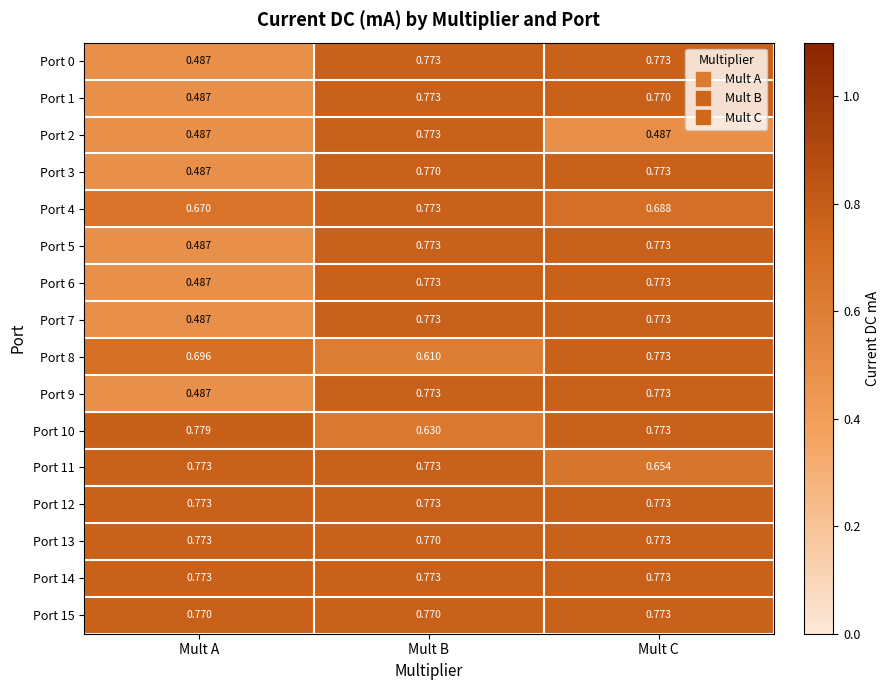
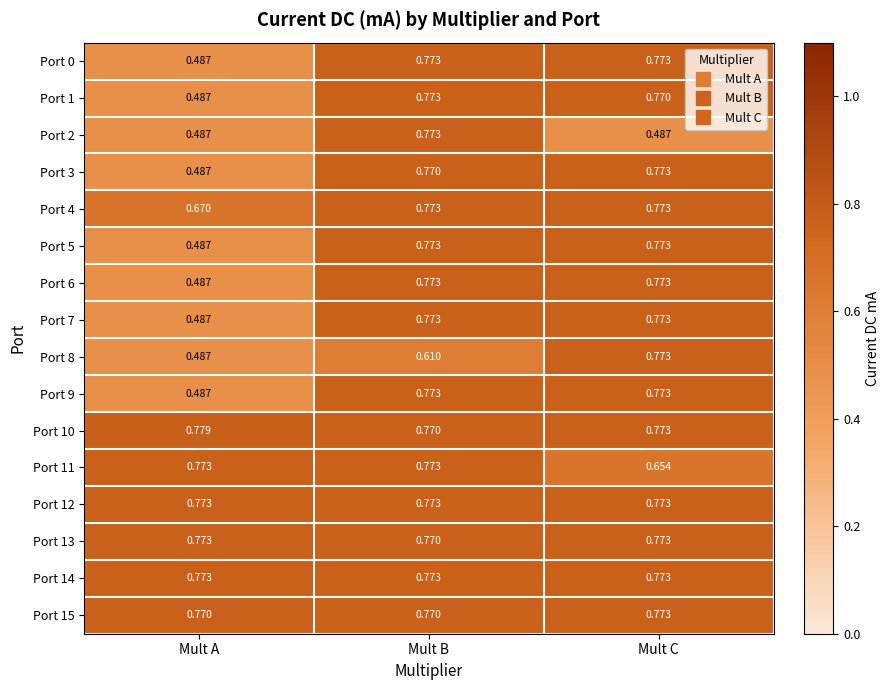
  {
    "Port 0": {
      "Mult A": 0.487,
      "Mult B": 0.773,
      "Mult C": 0.773
    },
    "Port 1": {
      "Mult A": 0.487,
      "Mult B": 0.773,
      "Mult C": 0.770
    },
    "Port 2": {
      "Mult A": 0.487,
      "Mult B": 0.773,
      "Mult C": 0.487
    },
    "Port 3": {
      "Mult A": 0.487,
      "Mult B": 0.770,
      "Mult C": 0.773
    },
    "Port 4": {
      "Mult A": 0.670,
      "Mult B": 0.773,
-     "Mult C": 0.688
+     "Mult C": 0.773
    },
    "Port 5": {
      "Mult A": 0.487,
      "Mult B": 0.773,
      "Mult C": 0.773
    },
    "Port 6": {
      "Mult A": 0.487,
      "Mult B": 0.773,
      "Mult C": 0.773
    },
    "Port 7": {
      "Mult A": 0.487,
      "Mult B": 0.773,
      "Mult C": 0.773
    },
    "Port 8": {
-     "Mult A": 0.696,
+     "Mult A": 0.487,
      "Mult B": 0.610,
      "Mult C": 0.773
    },
    "Port 9": {
      "Mult A": 0.487,
      "Mult B": 0.773,
      "Mult C": 0.773
    },
    "Port 10": {
      "Mult A": 0.779,
-     "Mult B": 0.630,
+     "Mult B": 0.770,
      "Mult C": 0.773
    },
    "Port 11": {
      "Mult A": 0.773,
      "Mult B": 0.773,
      "Mult C": 0.654
    },
    "Port 12": {
      "Mult A": 0.773,
      "Mult B": 0.773,
      "Mult C": 0.773
    },
    "Port 13": {
      "Mult A": 0.773,
      "Mult B": 0.770,
      "Mult C": 0.773
    },
    "Port 14": {
      "Mult A": 0.773,
      "Mult B": 0.773,
      "Mult C": 0.773
    },
    "Port 15": {
      "Mult A": 0.770,
      "Mult B": 0.770,
      "Mult C": 0.773
    }
  }
